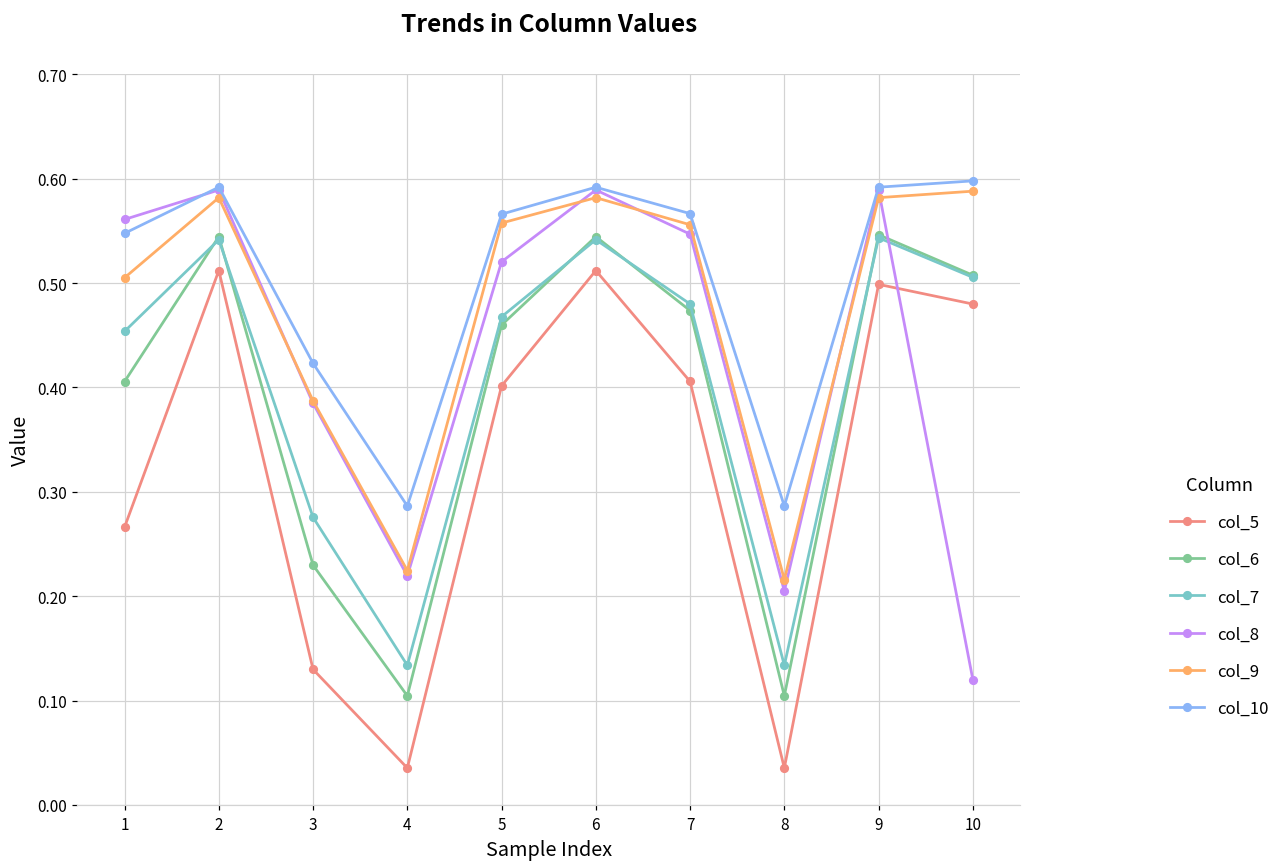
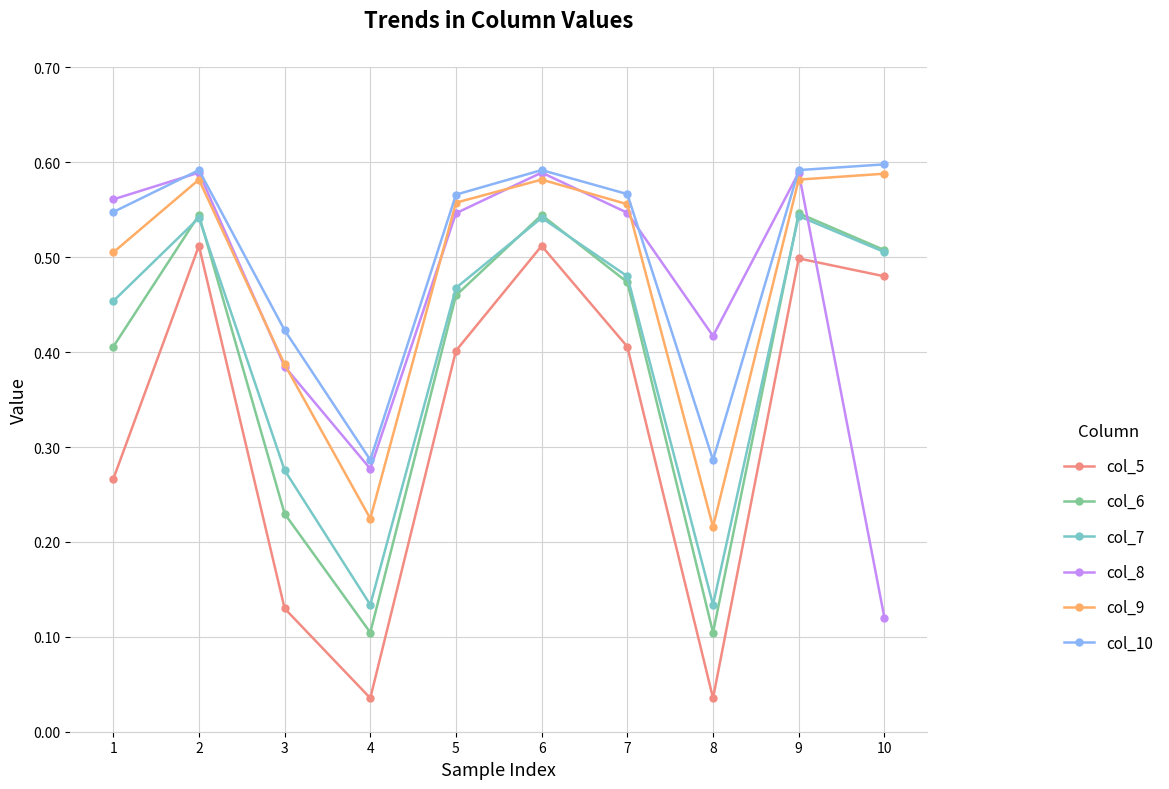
  {
    "col_8": {
      "1": 0.56,
-     "4": 0.22,
-     "5": 0.52,
+     "4": 0.28,
+     "5": 0.55,
      "7": 0.55,
-     "8": 0.20,
+     "8": 0.42,
      "10": 0.12
    }
  }
